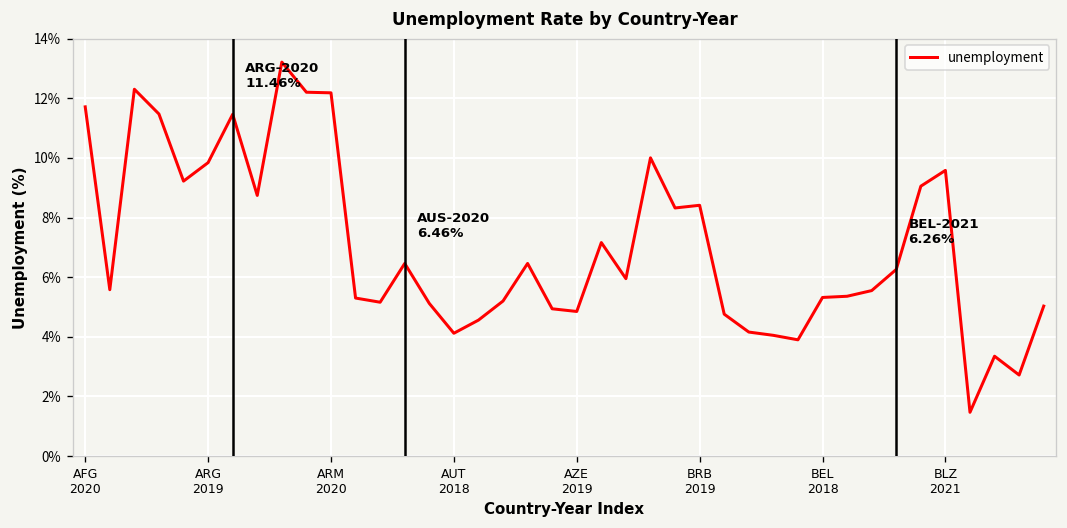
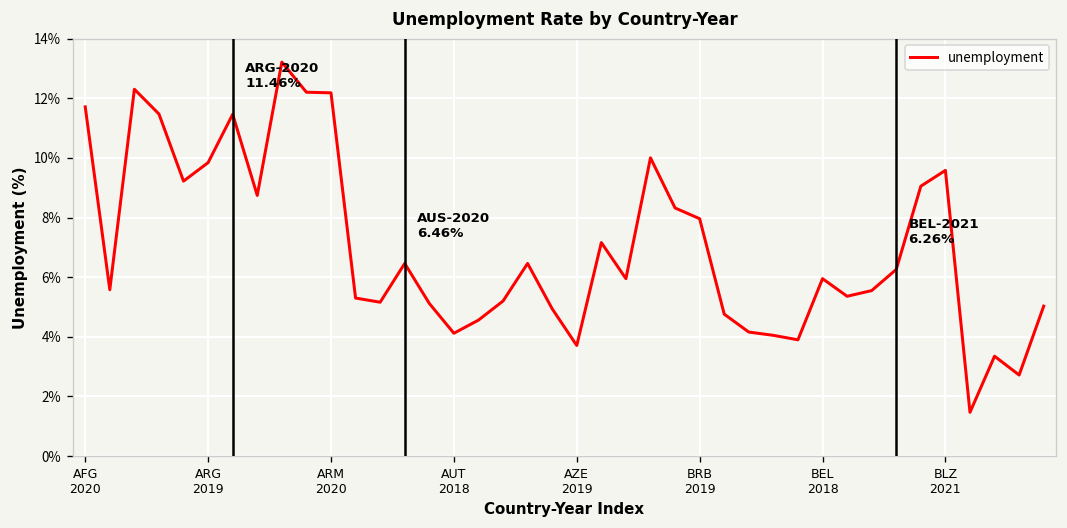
  {
    "AFG 2020": "11.7%",
    "ARG 2019": "9.8%",
    "ARM 2020": "12.2%",
    "AUT 2018": "4.1%",
-   "AZE 2019": "4.9%",
-   "BRB 2019": "8.4%",
-   "BEL 2018": "5.3%",
+   "AZE 2019": "3.7%",
+   "BRB 2019": "8.0%",
+   "BEL 2018": "6.0%",
    "BLZ 2021": "9.6%"
  }
